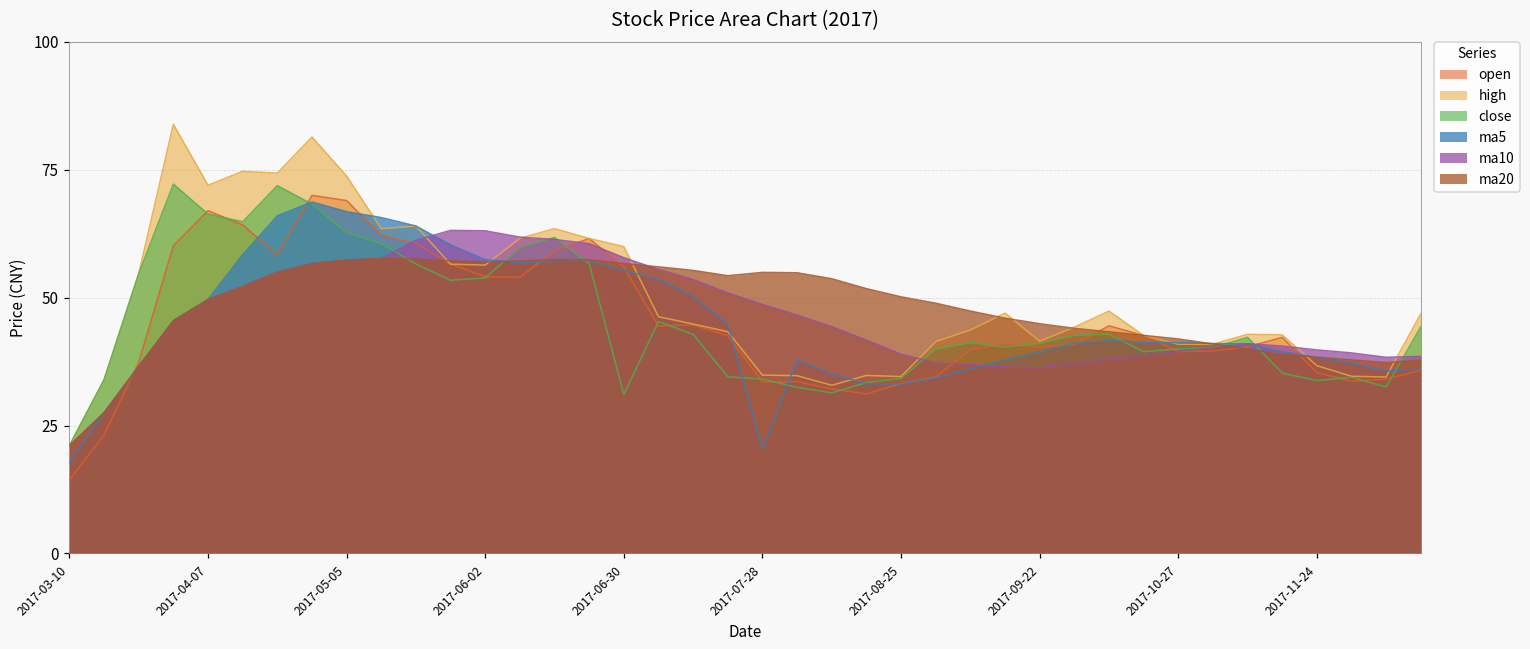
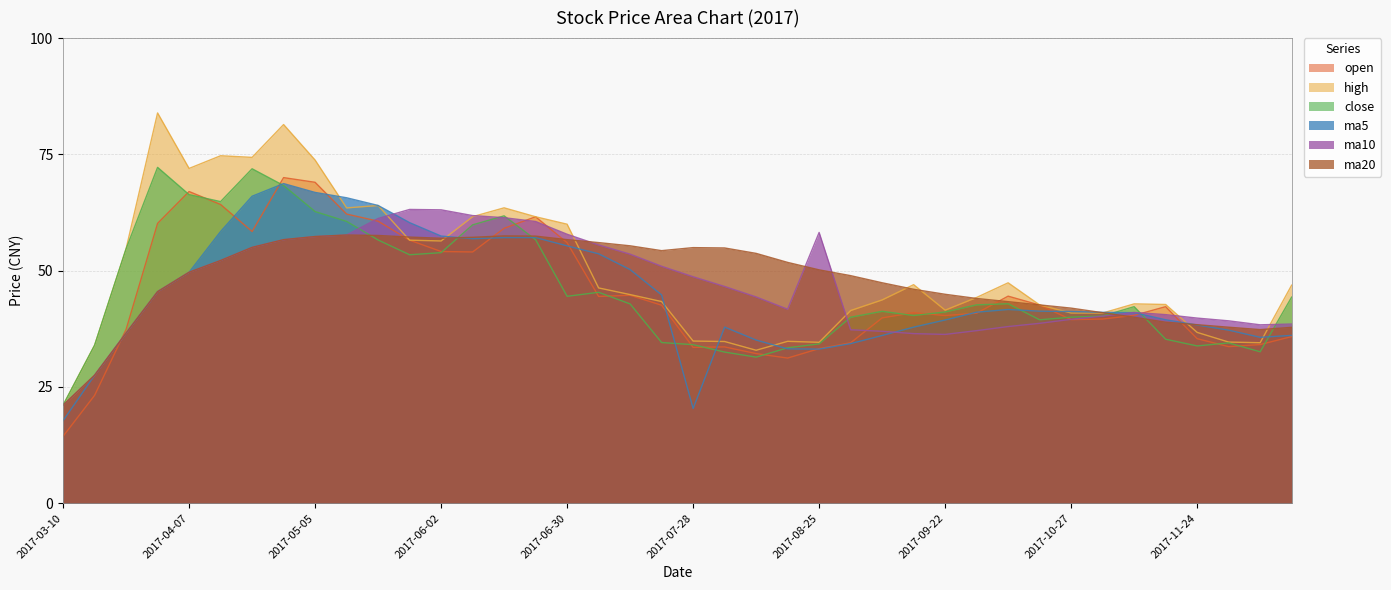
  {
    "high": {
      "2017-04-07": 72,
      "2017-05-05": 74,
      "2017-06-02": 56,
      "2017-06-30": 60,
      "2017-07-28": 35,
      "2017-11-24": 37
    },
    "close": {
      "2017-04-07": 66,
      "2017-05-05": 63,
-     "2017-06-30": 31,
+     "2017-06-30": 44,
      "2017-07-28": 34,
      "2017-11-24": 34
    },
    "ma5": {
      "2017-03-10": 18,
      "2017-05-05": 67,
      "2017-06-30": 55,
      "2017-07-28": 20,
      "2017-09-22": 39
    },
    "ma10": {
      "2017-06-02": 63,
      "2017-06-30": 58,
      "2017-07-28": 49,
-     "2017-08-25": 39,
+     "2017-08-25": 58,
      "2017-09-22": 36,
      "2017-11-24": 40
    }
  }
